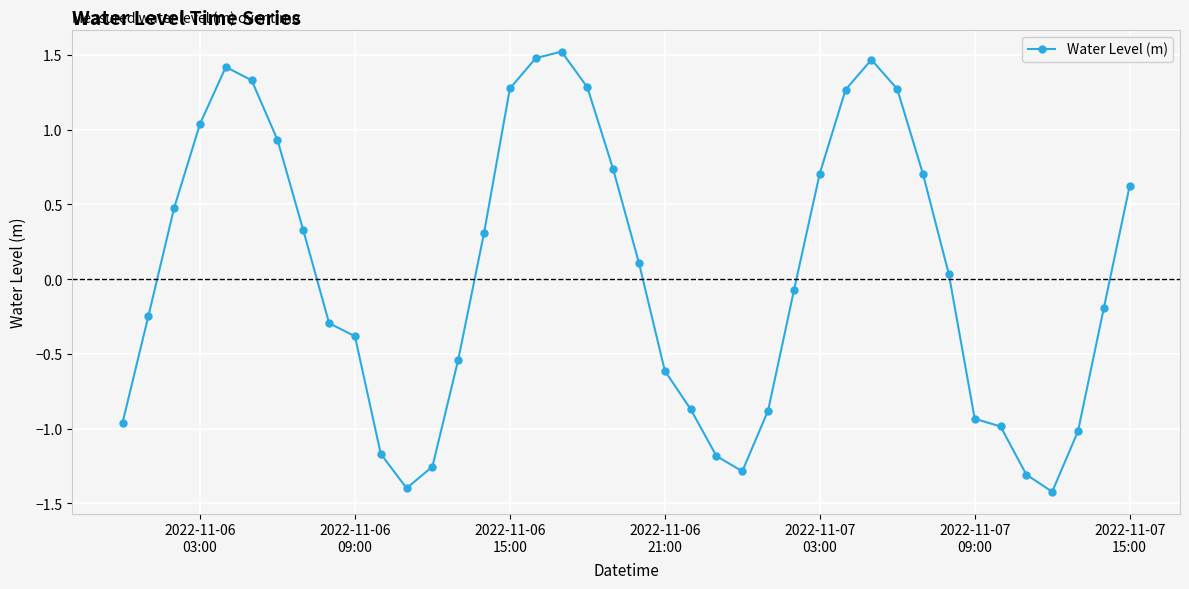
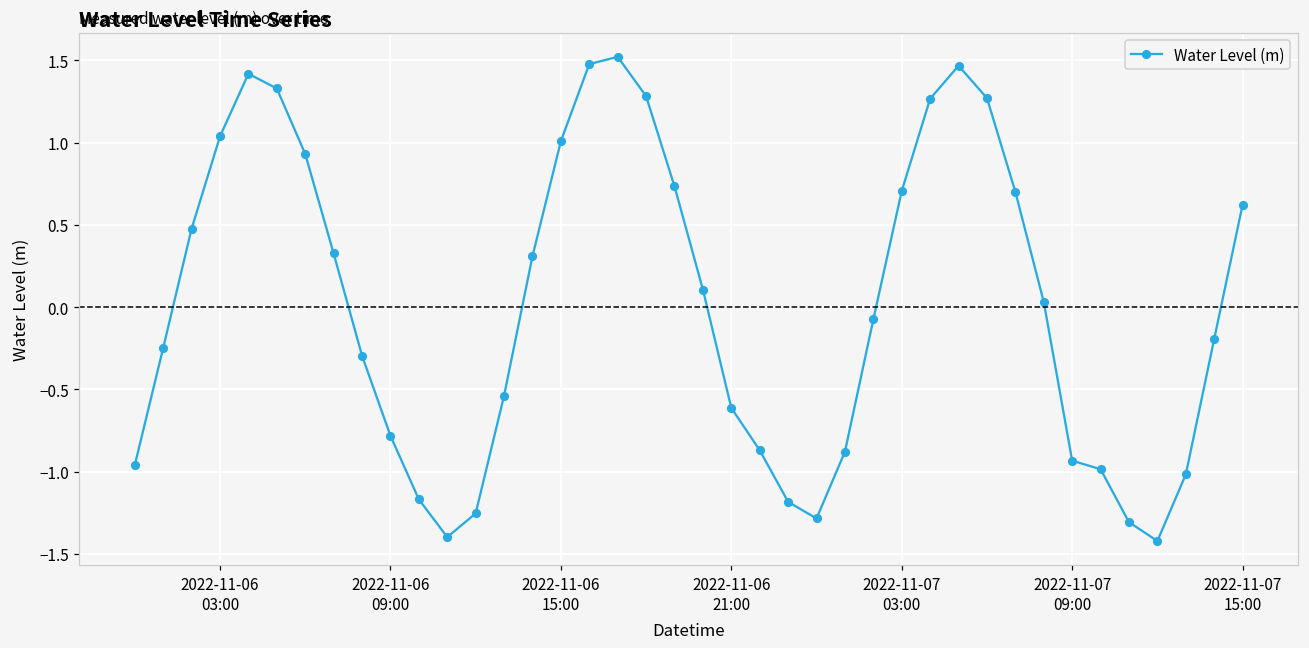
  {
    "2022-11-06 03:00": 1.04,
-   "2022-11-06 09:00": -0.38,
-   "2022-11-06 15:00": 1.27,
+   "2022-11-06 09:00": -0.78,
+   "2022-11-06 15:00": 1.01,
    "2022-11-06 21:00": -0.61,
    "2022-11-07 03:00": 0.71,
    "2022-11-07 09:00": -0.93,
    "2022-11-07 15:00": 0.62
  }
